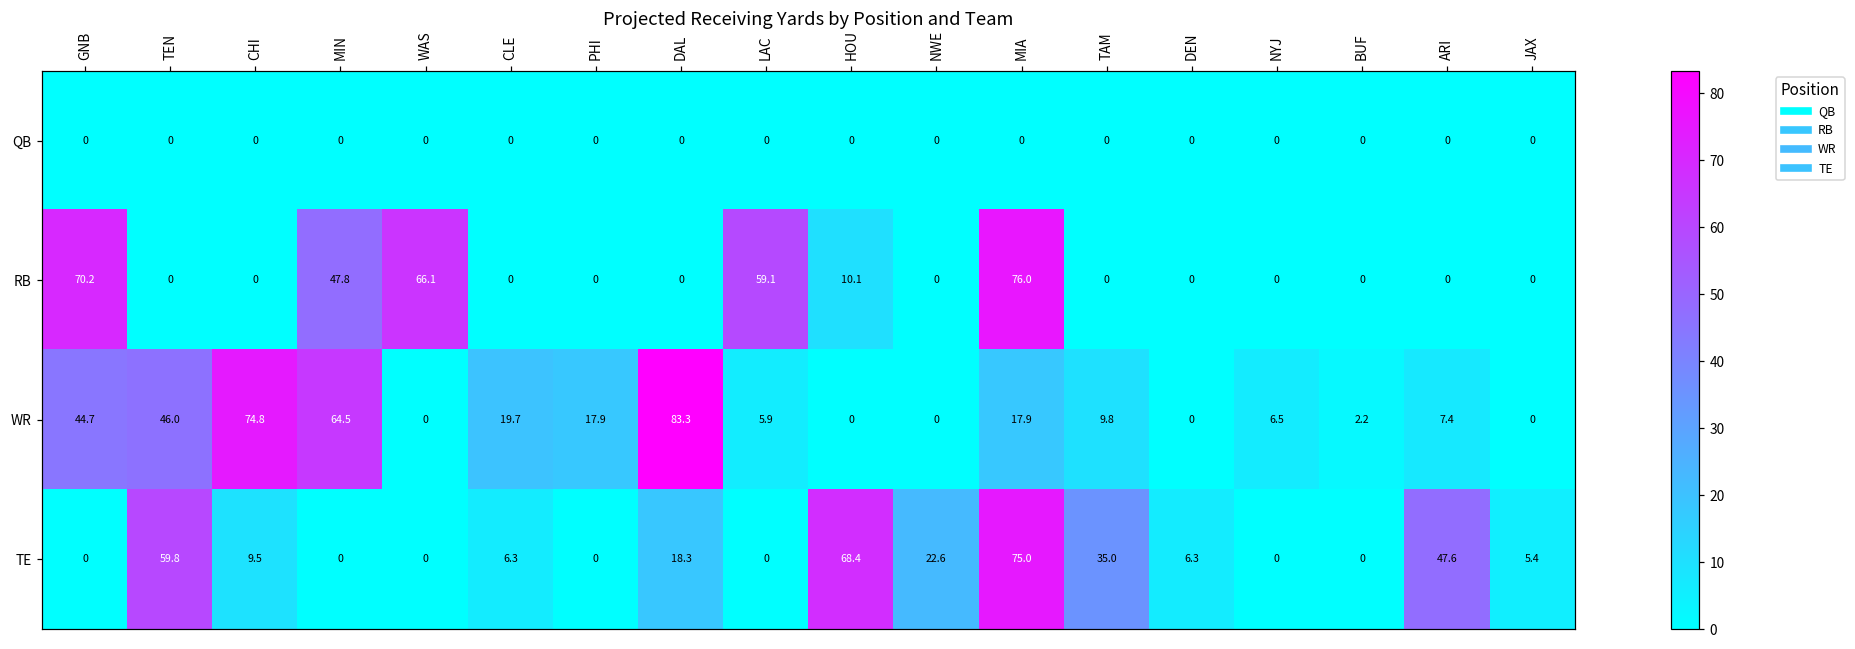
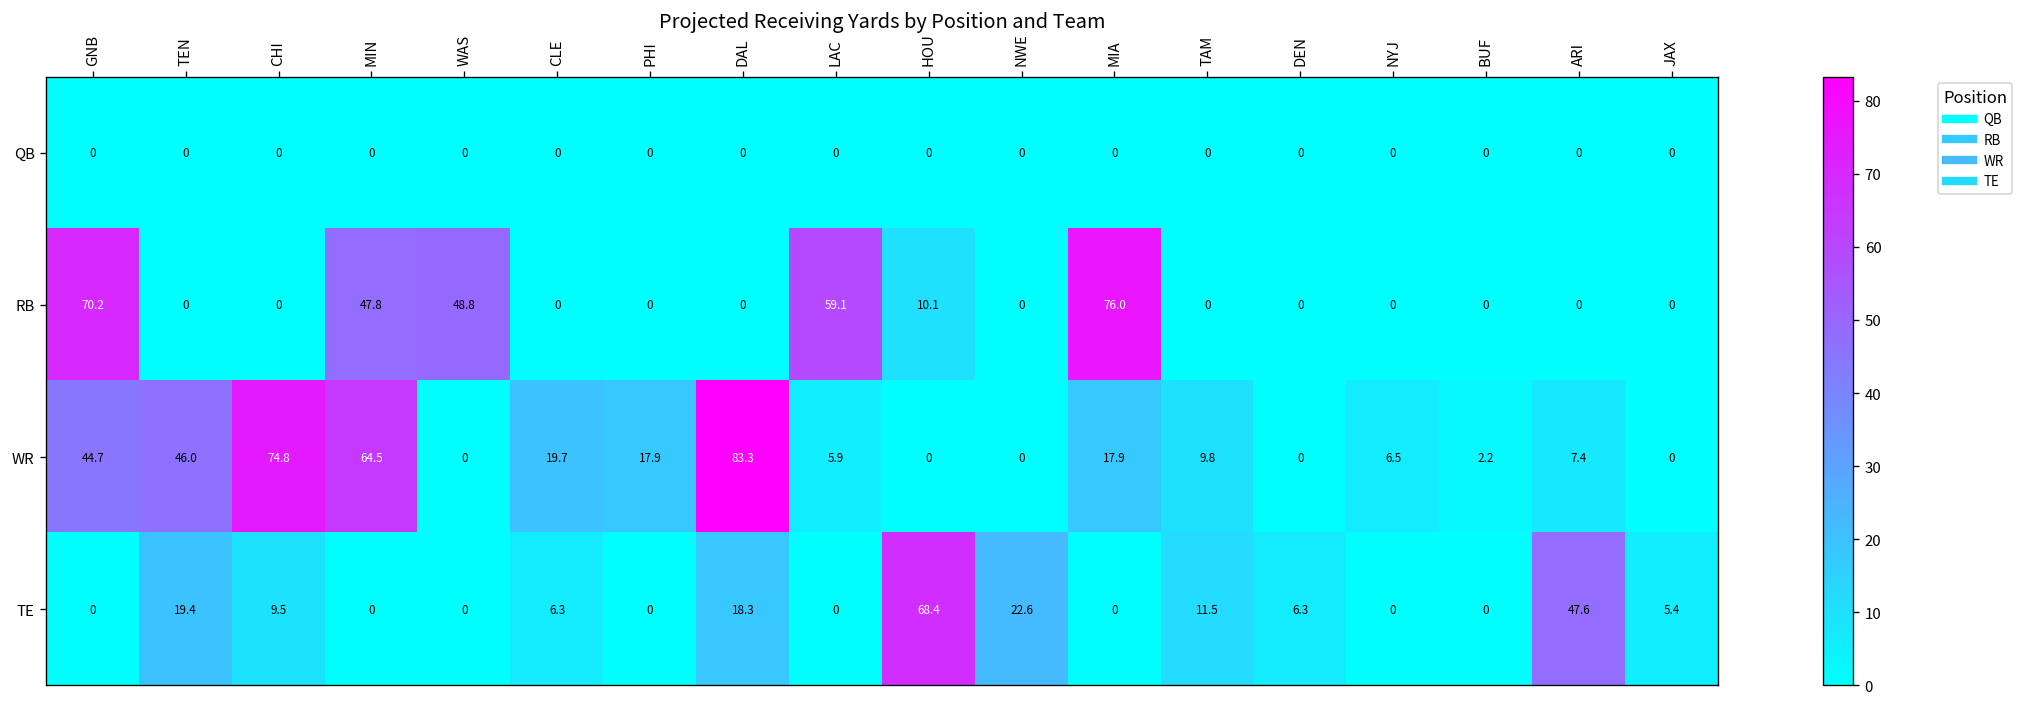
  {
    "QB": {
      "GNB": 0,
      "TEN": 0,
      "CHI": 0,
      "MIN": 0,
      "WAS": 0,
      "CLE": 0,
      "PHI": 0,
      "DAL": 0,
      "LAC": 0,
      "HOU": 0,
      "NWE": 0,
      "MIA": 0,
      "TAM": 0,
      "DEN": 0,
      "NYJ": 0,
      "BUF": 0,
      "ARI": 0,
      "JAX": 0
    },
    "RB": {
      "GNB": 70.2,
      "TEN": 0,
      "CHI": 0,
      "MIN": 47.8,
-     "WAS": 66.1,
+     "WAS": 48.8,
      "CLE": 0,
      "PHI": 0,
      "DAL": 0,
      "LAC": 59.1,
      "HOU": 10.1,
      "NWE": 0,
      "MIA": 76.0,
      "TAM": 0,
      "DEN": 0,
      "NYJ": 0,
      "BUF": 0,
      "ARI": 0,
      "JAX": 0
    },
    "WR": {
      "GNB": 44.7,
      "TEN": 46.0,
      "CHI": 74.8,
      "MIN": 64.5,
      "WAS": 0,
      "CLE": 19.7,
      "PHI": 17.9,
      "DAL": 83.3,
      "LAC": 5.9,
      "HOU": 0,
      "NWE": 0,
      "MIA": 17.9,
      "TAM": 9.8,
      "DEN": 0,
      "NYJ": 6.5,
      "BUF": 2.2,
      "ARI": 7.4,
      "JAX": 0
    },
    "TE": {
      "GNB": 0,
-     "TEN": 59.8,
+     "TEN": 19.4,
      "CHI": 9.5,
      "MIN": 0,
      "WAS": 0,
      "CLE": 6.3,
      "PHI": 0,
      "DAL": 18.3,
      "LAC": 0,
      "HOU": 68.4,
      "NWE": 22.6,
-     "MIA": 75.0,
-     "TAM": 35.0,
+     "MIA": 0,
+     "TAM": 11.5,
      "DEN": 6.3,
      "NYJ": 0,
      "BUF": 0,
      "ARI": 47.6,
      "JAX": 5.4
    }
  }
